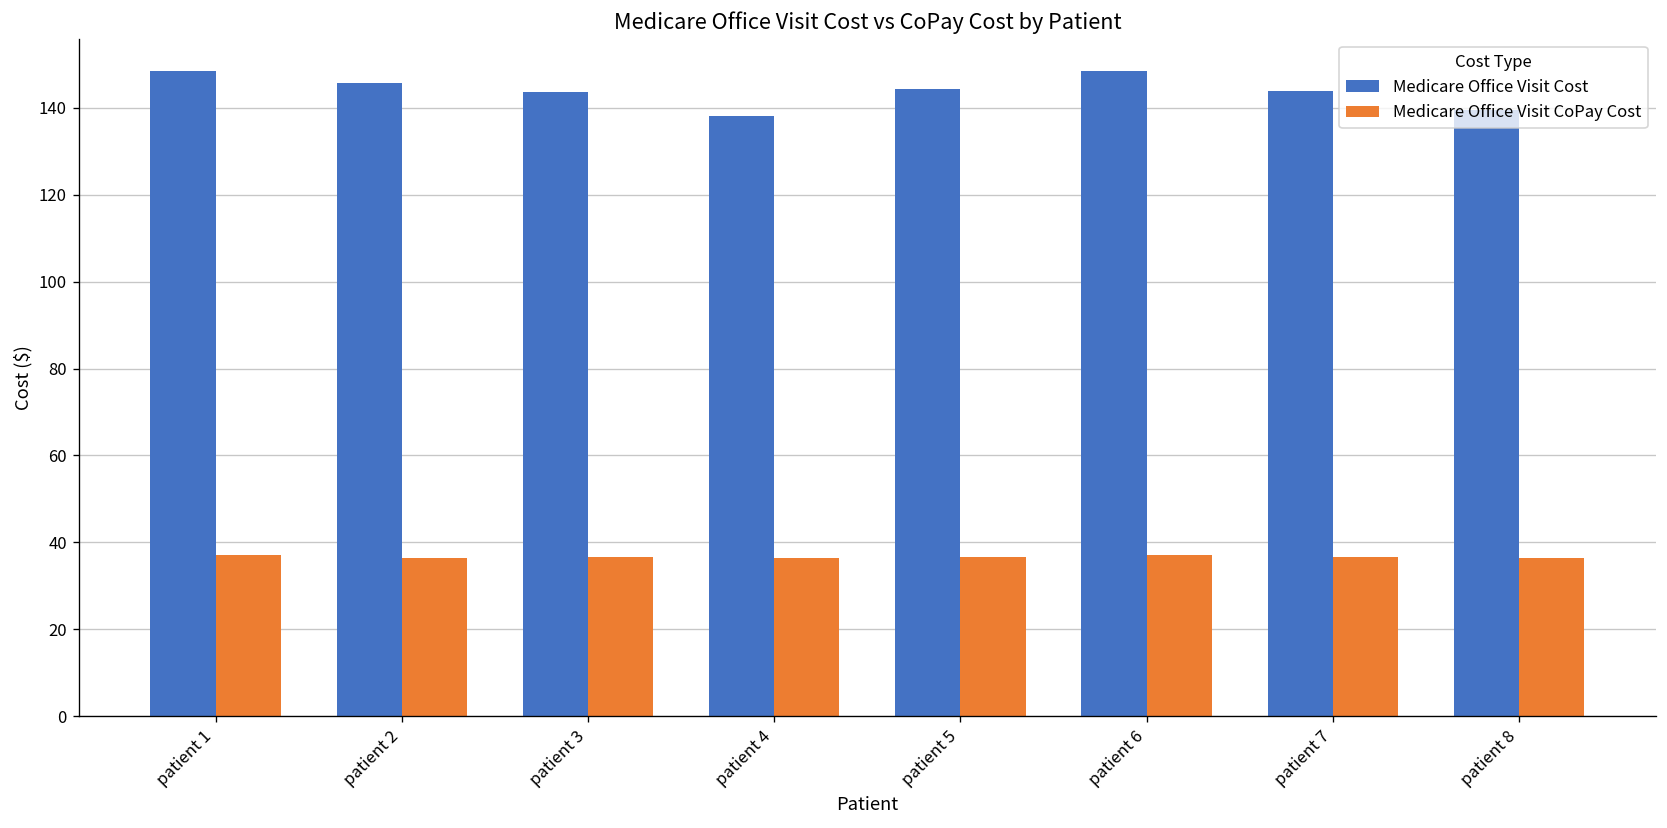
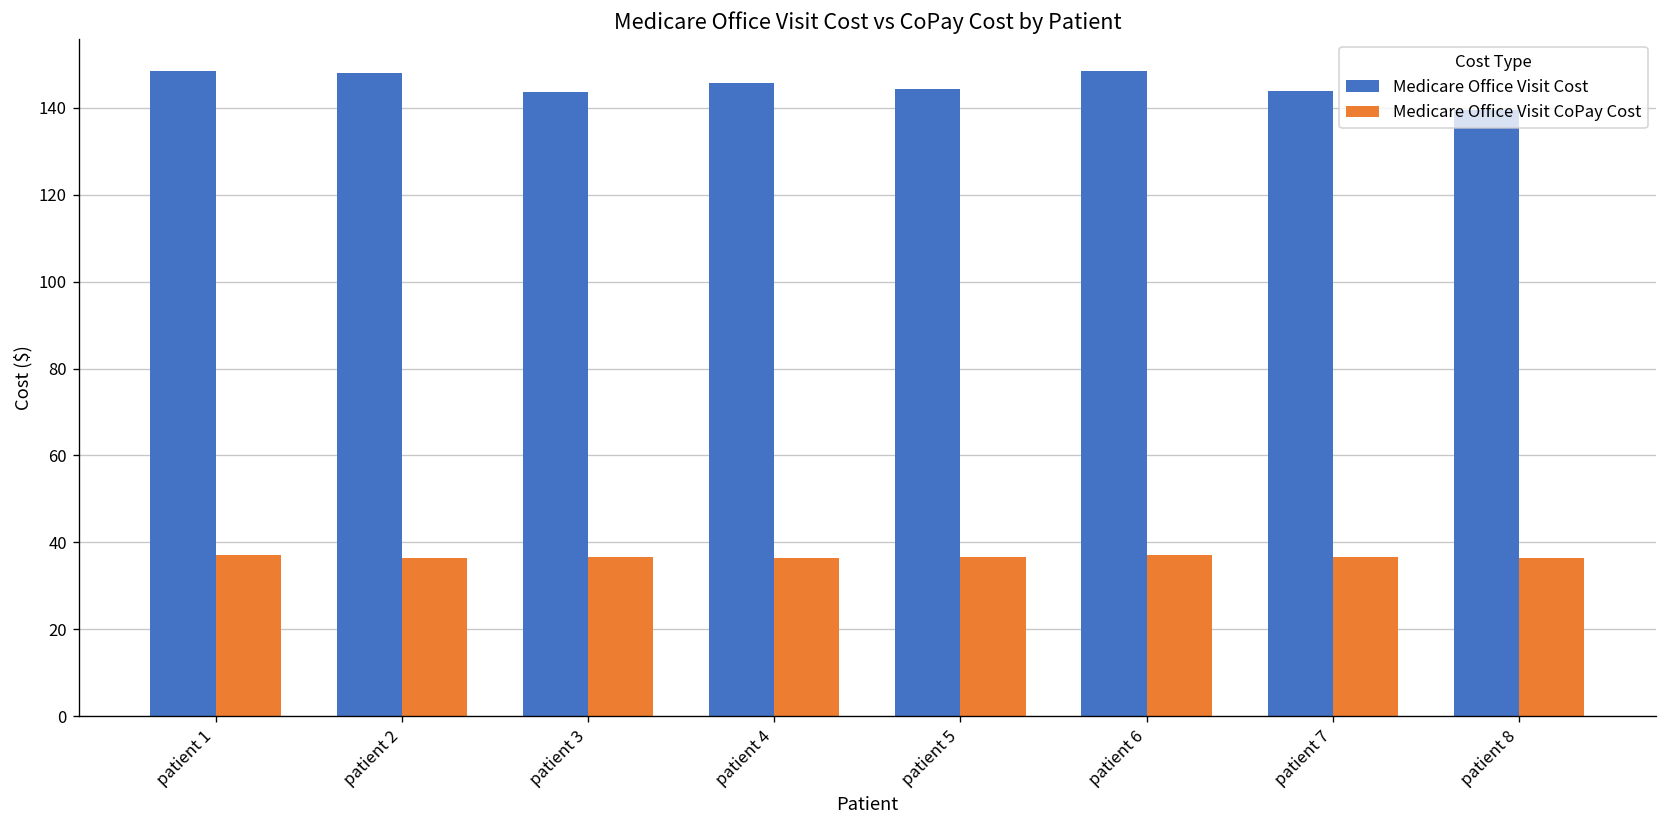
  {
    "Medicare Office Visit Cost": {
      "patient 1": 148,
-     "patient 2": 146,
+     "patient 2": 148,
      "patient 3": 144,
-     "patient 4": 138,
+     "patient 4": 146,
      "patient 5": 144,
      "patient 6": 148,
      "patient 7": 144
    },
    "Medicare Office Visit CoPay Cost": {
      "patient 1": 37,
      "patient 2": 36,
      "patient 3": 37,
      "patient 4": 36,
      "patient 5": 37,
      "patient 6": 37,
      "patient 7": 37,
      "patient 8": 36
    }
  }
